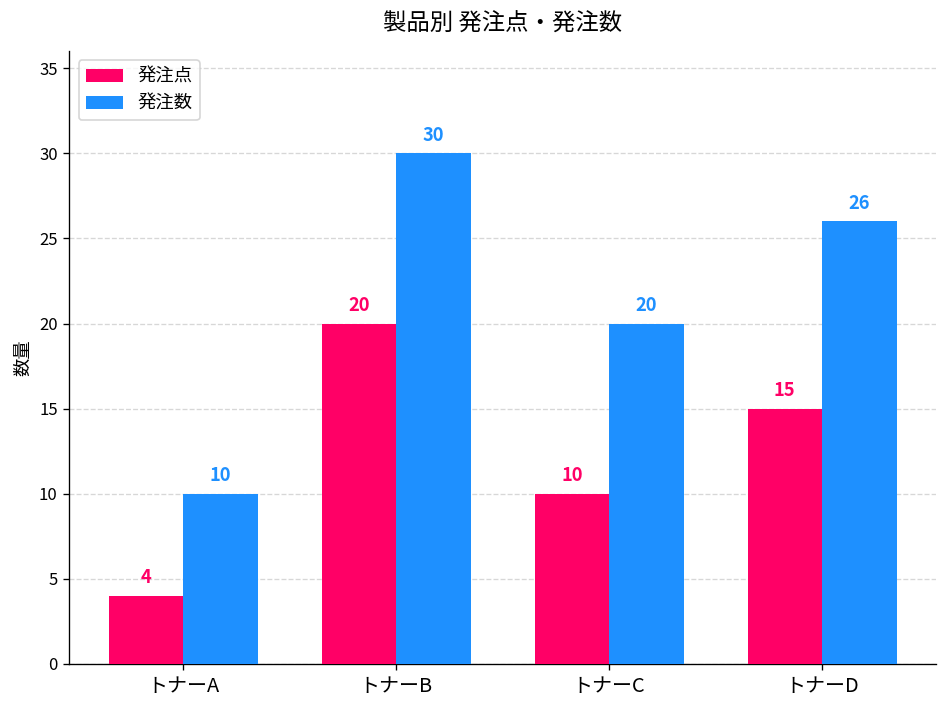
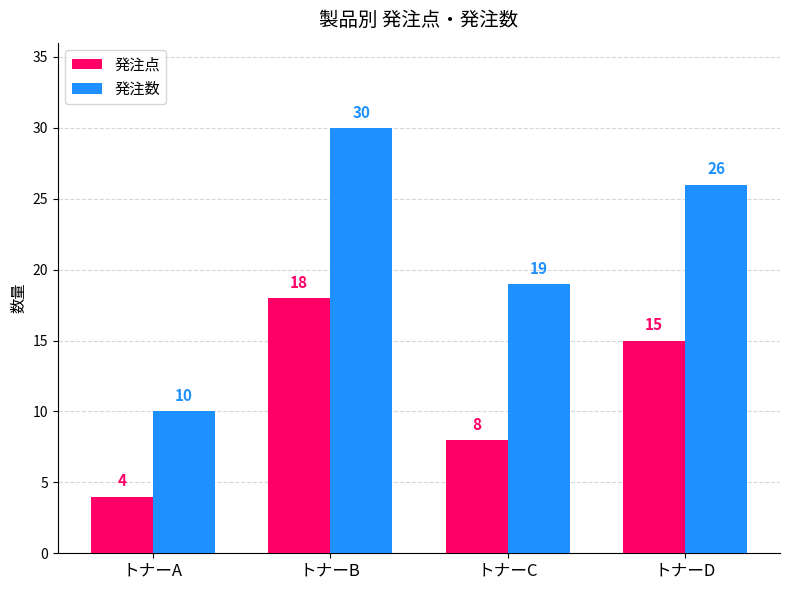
  {
    "発注点": {
      "トナーA": 4,
-     "トナーB": 20,
-     "トナーC": 10,
+     "トナーB": 18,
+     "トナーC": 8,
      "トナーD": 15
    },
    "発注数": {
      "トナーA": 10,
      "トナーB": 30,
-     "トナーC": 20,
+     "トナーC": 19,
      "トナーD": 26
    }
  }
